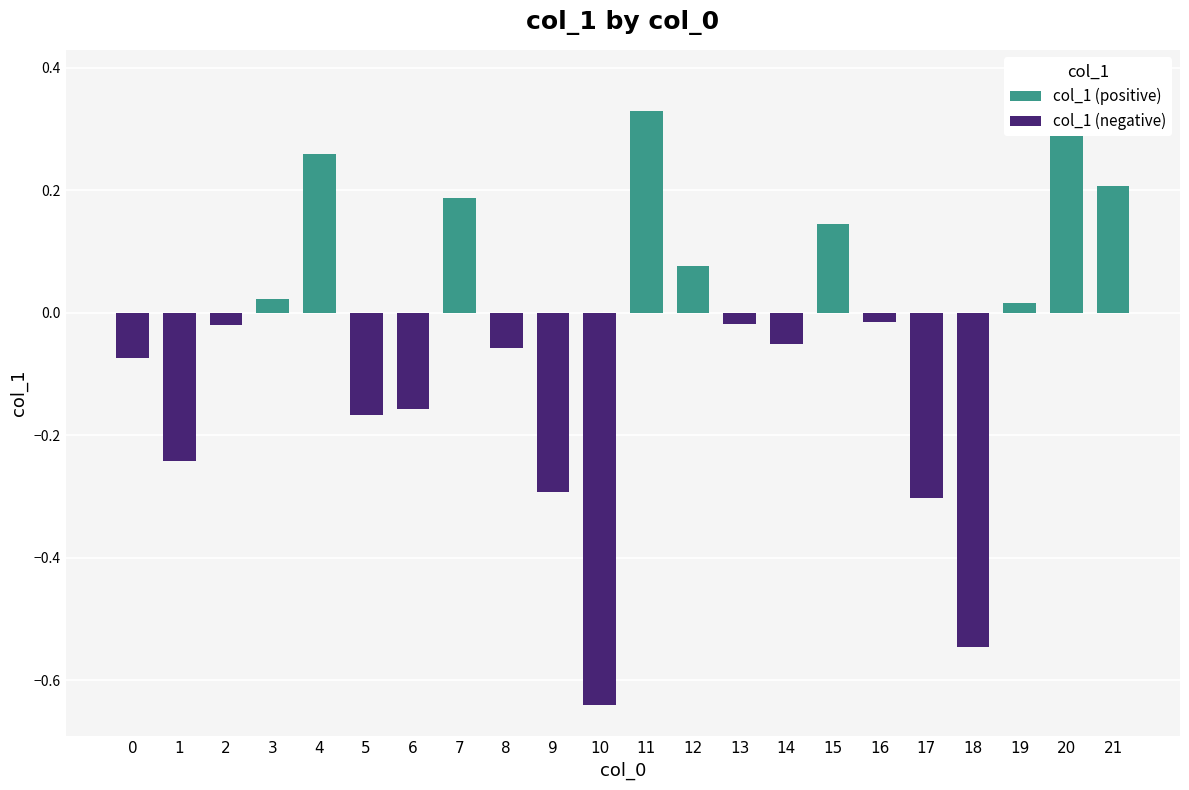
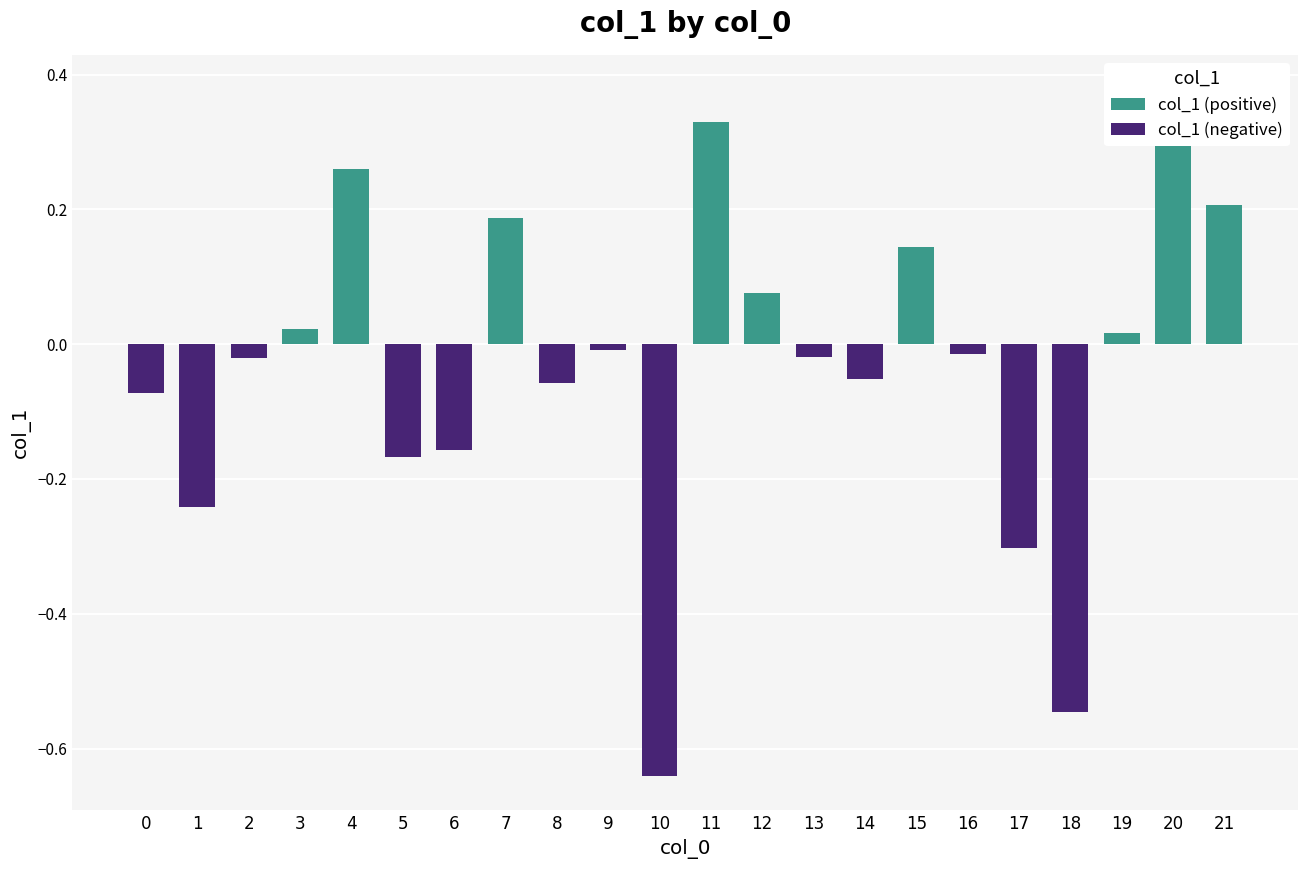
  {
    "0": -0.07,
    "1": -0.24,
    "2": -0.02,
    "3": 0.02,
    "4": 0.26,
    "5": -0.17,
    "6": -0.16,
    "7": 0.19,
    "8": -0.06,
-   "9": -0.29,
+   "9": -0.01,
    "10": -0.64,
    "11": 0.33,
    "12": 0.08,
    "13": -0.02,
    "14": -0.05,
    "15": 0.14,
    "16": -0.02,
    "17": -0.30,
    "18": -0.55,
    "19": 0.02,
    "21": 0.21
  }
